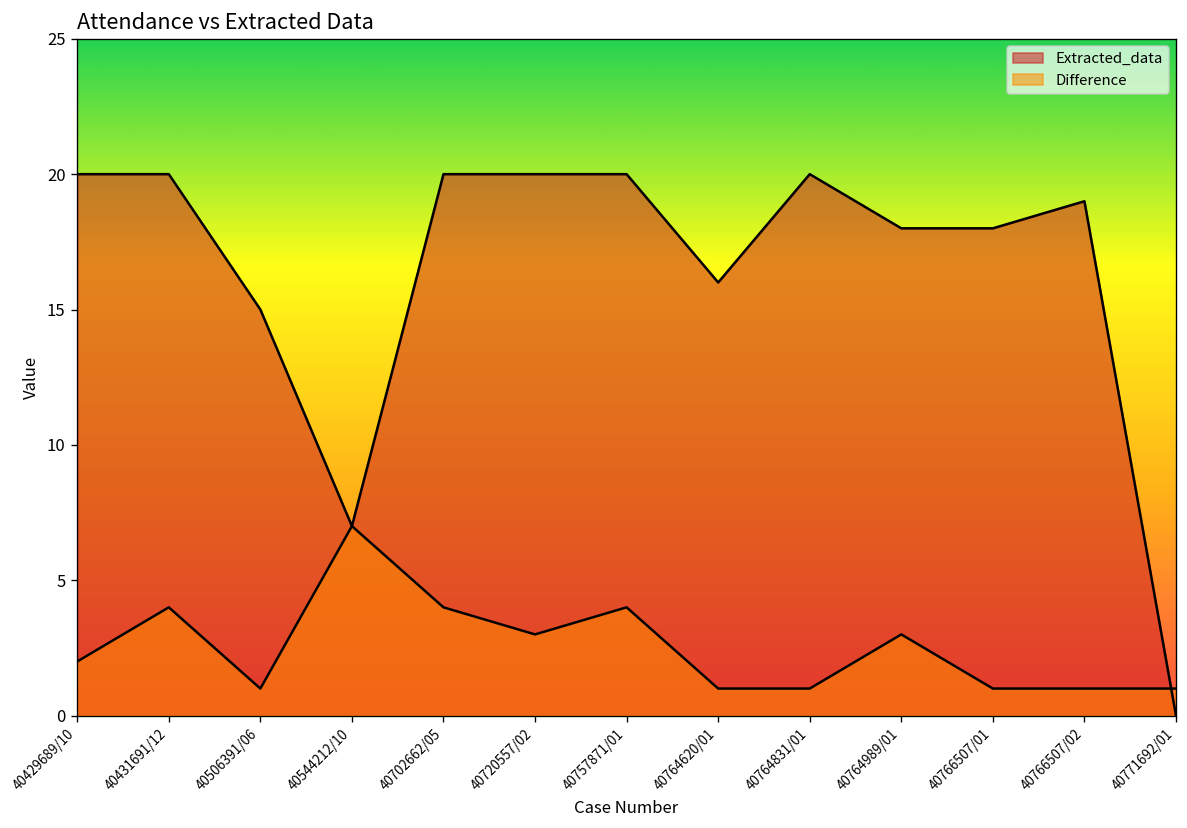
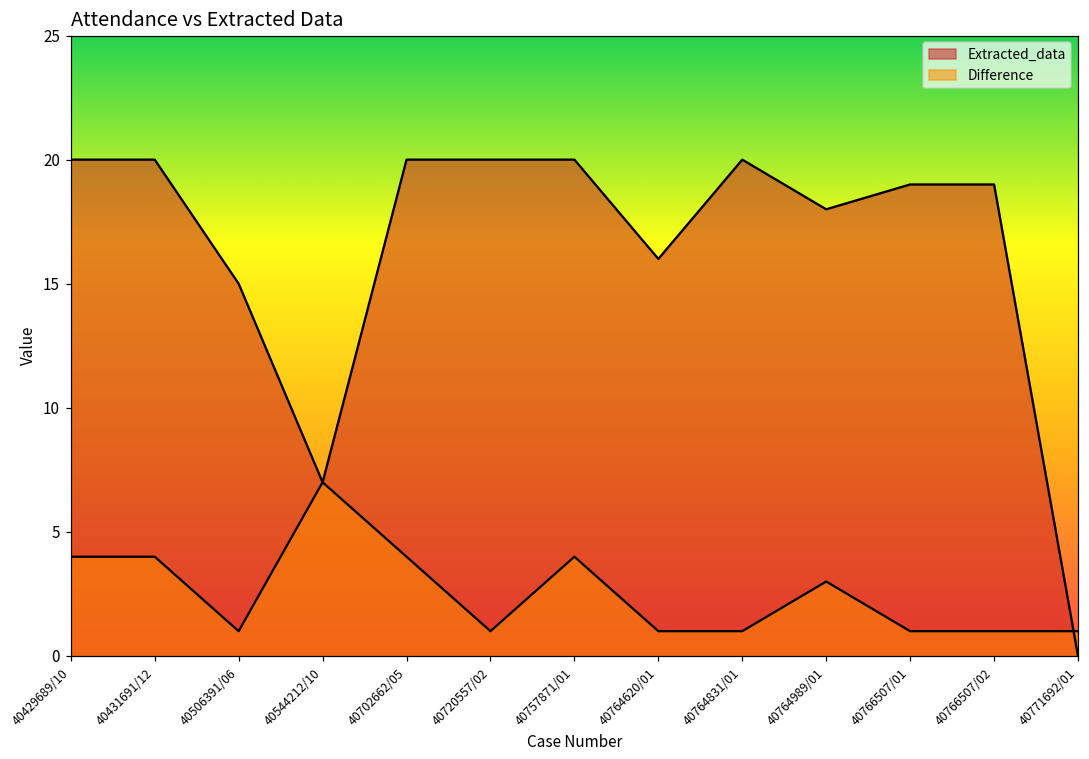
  {
    "Extracted_data": {
      "40429689/10": 20,
      "40431691/12": 20,
      "40506391/06": 15,
      "40702662/05": 20,
      "40720557/02": 20,
      "40757871/01": 20,
      "40764620/01": 16,
      "40764831/01": 20,
      "40764989/01": 18,
-     "40766507/01": 18,
+     "40766507/01": 19,
      "40766507/02": 19,
      "40771692/01": 0
    },
    "Difference": {
-     "40429689/10": 2,
+     "40429689/10": 4,
      "40431691/12": 4,
      "40506391/06": 1,
      "40702662/05": 4,
-     "40720557/02": 3,
+     "40720557/02": 1,
      "40757871/01": 4,
      "40764620/01": 1,
      "40764831/01": 1,
      "40764989/01": 3,
      "40766507/01": 1,
      "40766507/02": 1,
      "40771692/01": 1
    }
  }
